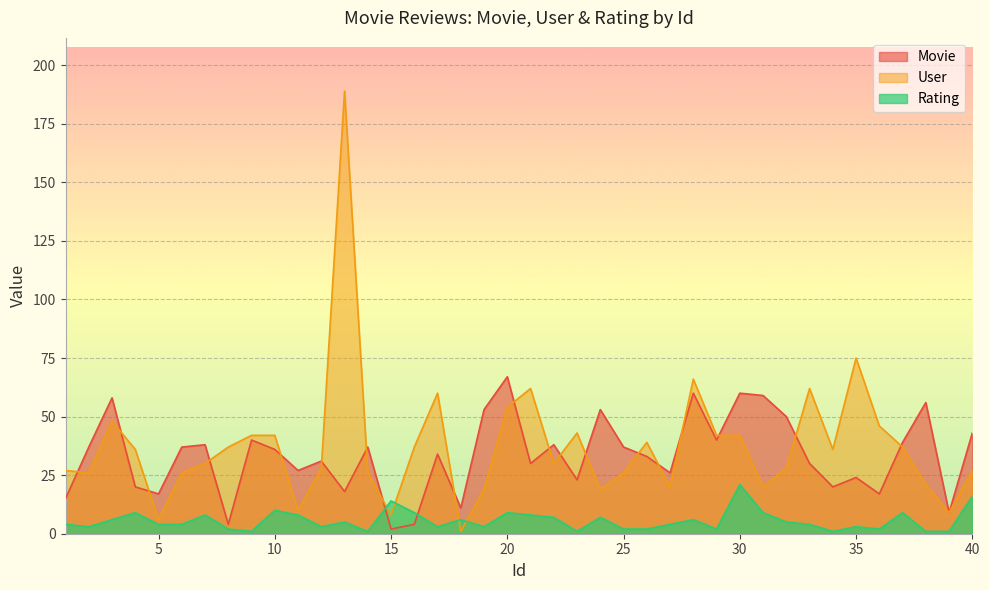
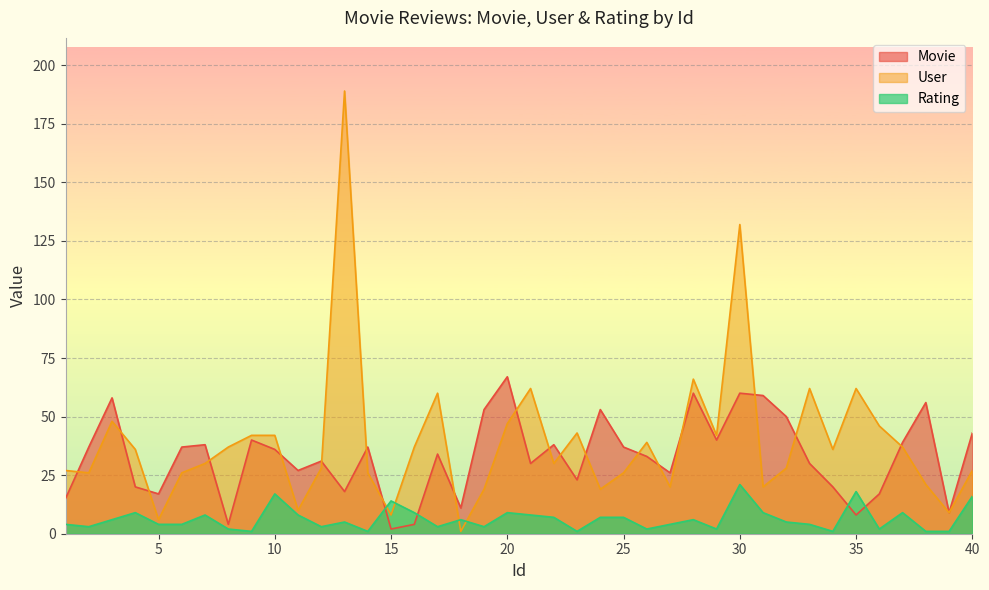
  {
    "Movie": {
      "5": 17,
      "10": 36,
      "15": 2,
      "20": 67,
      "25": 37,
      "30": 60,
-     "35": 24,
+     "35": 8,
      "40": 43
    },
    "User": {
      "5": 6,
      "10": 42,
      "15": 8,
-     "20": 54,
+     "20": 47,
      "25": 26,
-     "30": 42,
-     "35": 75,
+     "30": 132,
+     "35": 62,
      "40": 27
    },
    "Rating": {
      "5": 4,
-     "10": 10,
+     "10": 17,
      "15": 14,
      "20": 9,
-     "25": 2,
+     "25": 7,
      "30": 21,
-     "35": 3,
+     "35": 18,
      "40": 16
    }
  }
